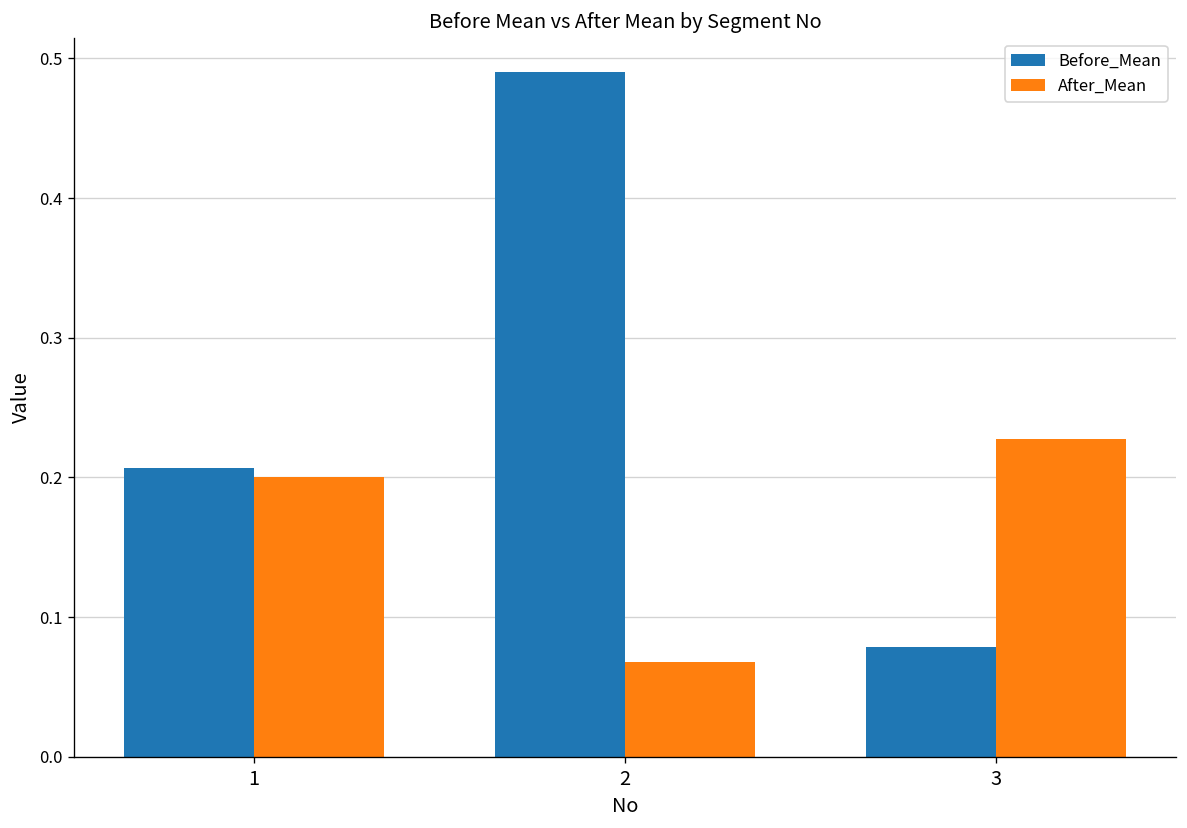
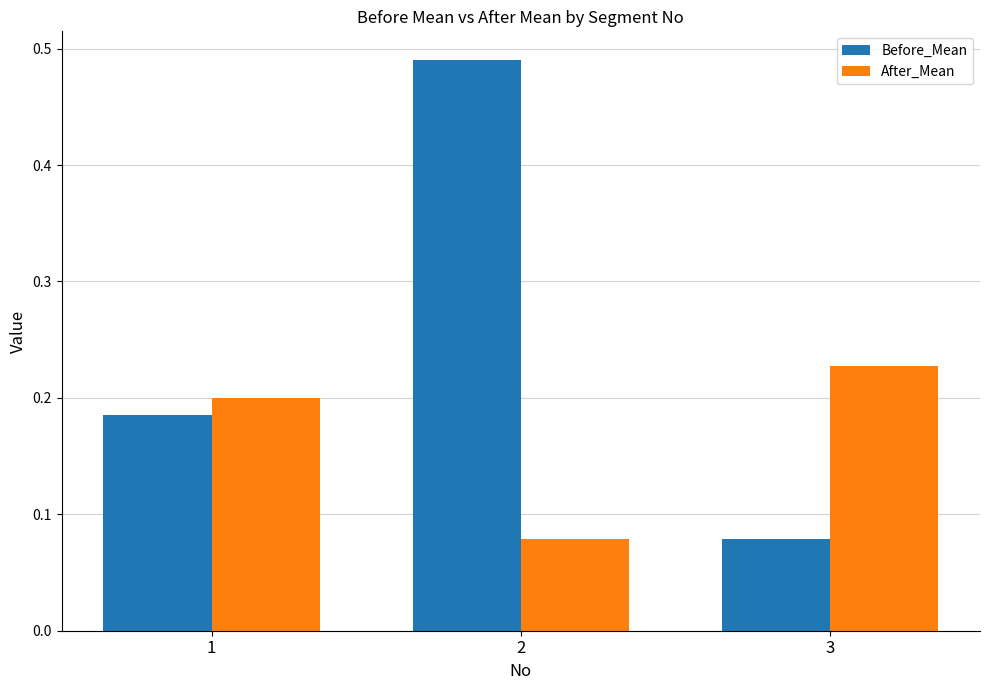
  {
    "Before_Mean": {
-     "1": 0.207,
+     "1": 0.185,
      "2": 0.490,
      "3": 0.078
    },
    "After_Mean": {
      "1": 0.200,
-     "2": 0.068,
+     "2": 0.078,
      "3": 0.227
    }
  }
